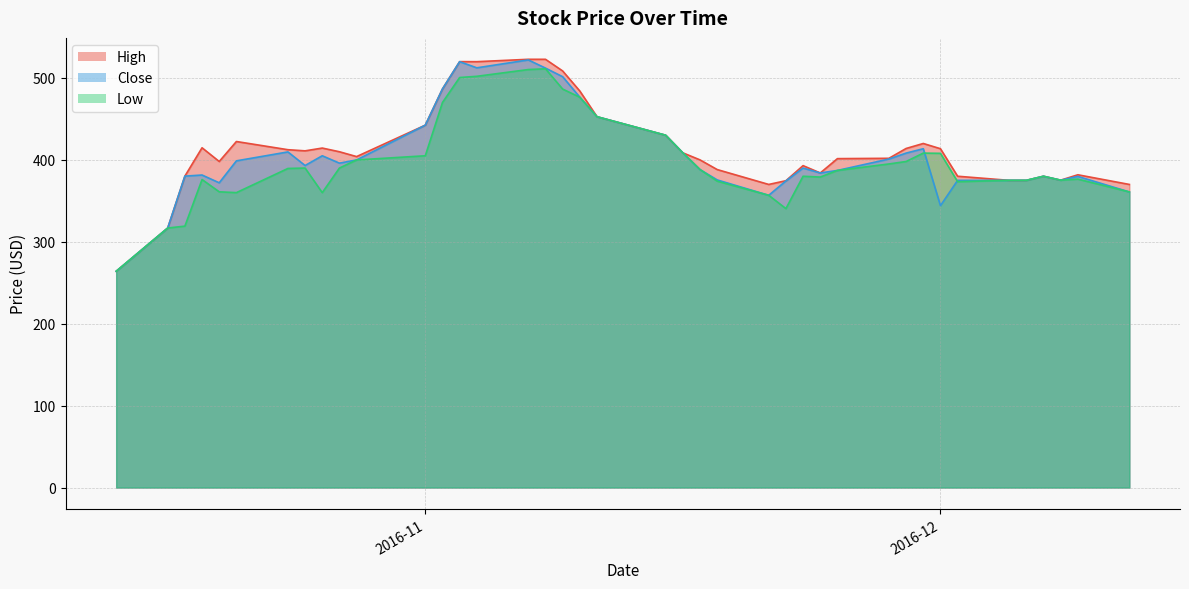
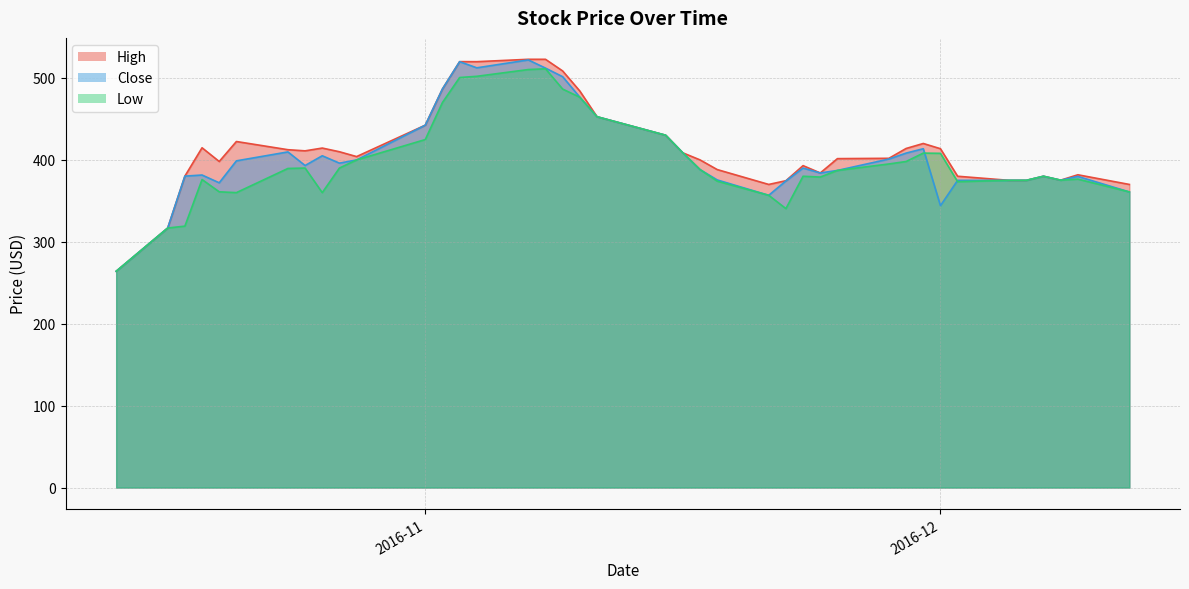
  {
    "High": {
      "2016-12": 410
    },
    "Close": {
      "2016-12": 340
    },
    "Low": {
-     "2016-11": 410,
+     "2016-11": 420,
      "2016-12": 410
    }
  }
